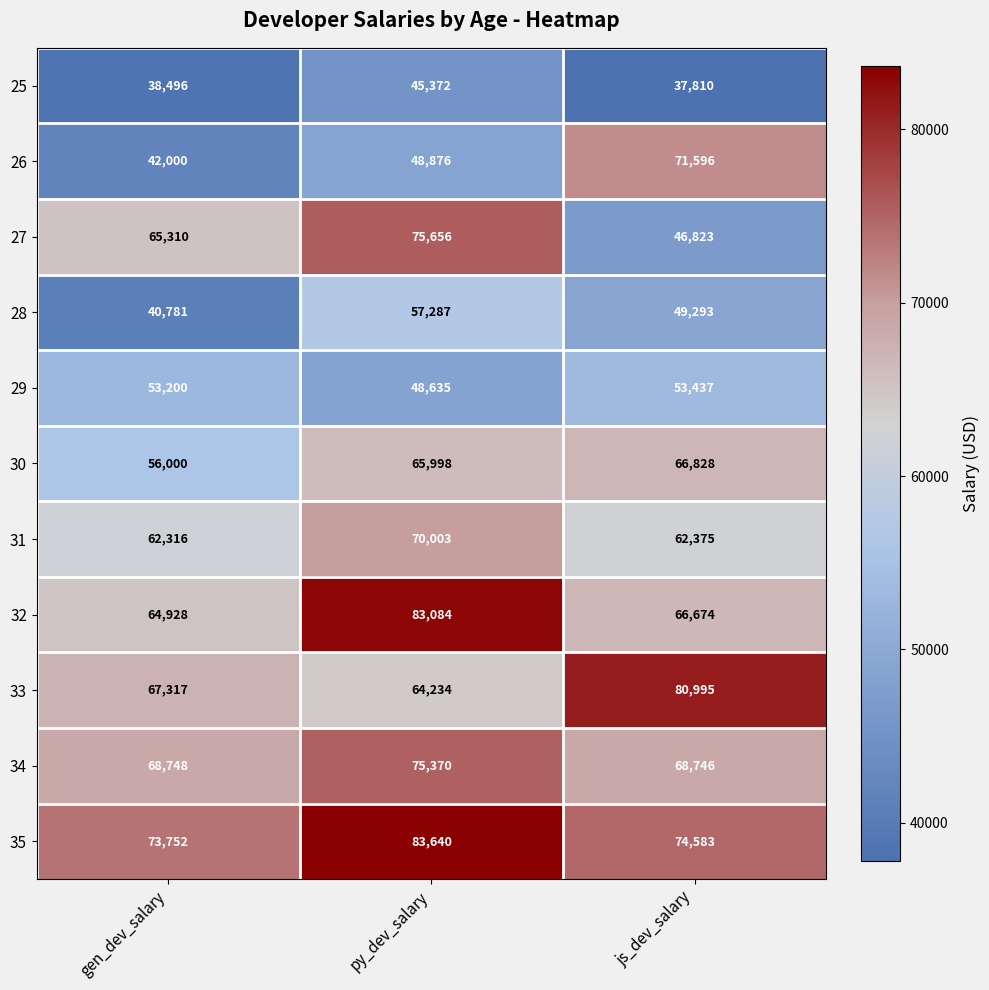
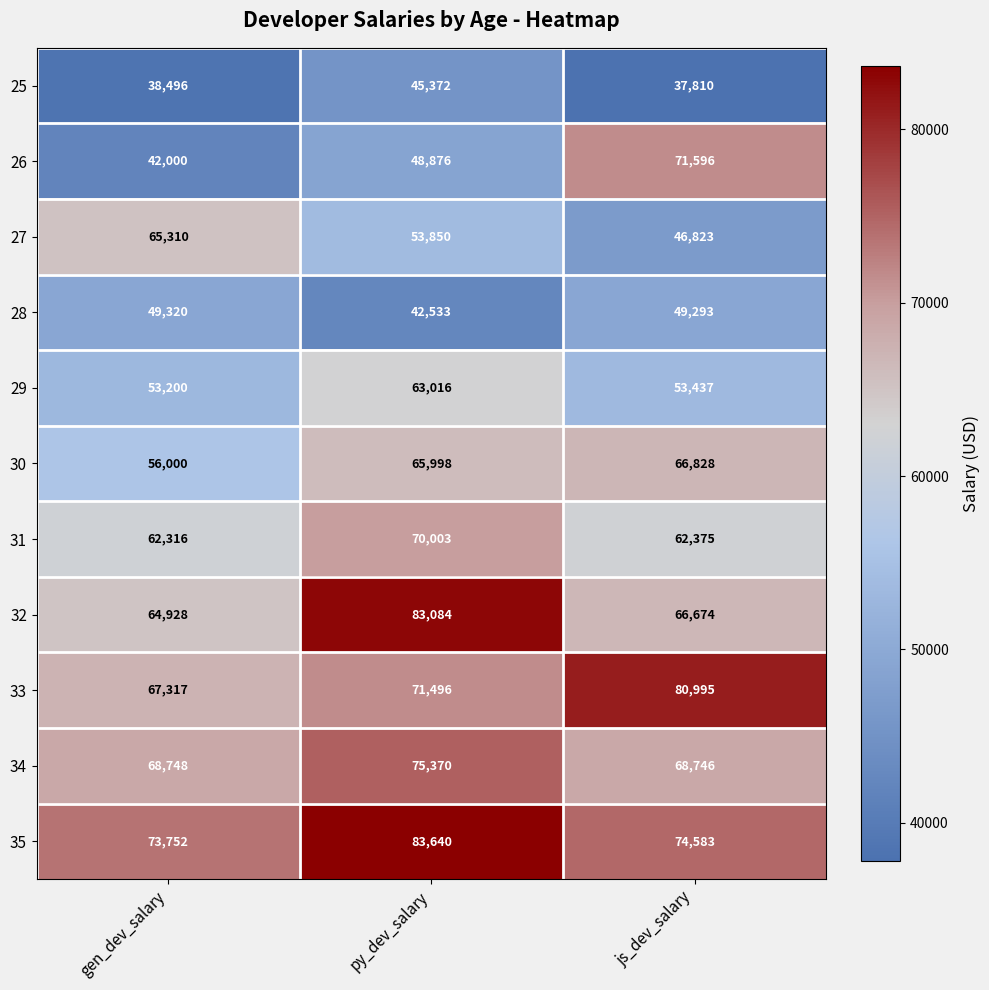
  {
    "25": {
      "gen_dev_salary": "38,496",
      "py_dev_salary": "45,372",
      "js_dev_salary": "37,810"
    },
    "26": {
      "gen_dev_salary": "42,000",
      "py_dev_salary": "48,876",
      "js_dev_salary": "71,596"
    },
    "27": {
      "gen_dev_salary": "65,310",
-     "py_dev_salary": "75,656",
+     "py_dev_salary": "53,850",
      "js_dev_salary": "46,823"
    },
    "28": {
-     "gen_dev_salary": "40,781",
-     "py_dev_salary": "57,287",
+     "gen_dev_salary": "49,320",
+     "py_dev_salary": "42,533",
      "js_dev_salary": "49,293"
    },
    "29": {
      "gen_dev_salary": "53,200",
-     "py_dev_salary": "48,635",
+     "py_dev_salary": "63,016",
      "js_dev_salary": "53,437"
    },
    "30": {
      "gen_dev_salary": "56,000",
      "py_dev_salary": "65,998",
      "js_dev_salary": "66,828"
    },
    "31": {
      "gen_dev_salary": "62,316",
      "py_dev_salary": "70,003",
      "js_dev_salary": "62,375"
    },
    "32": {
      "gen_dev_salary": "64,928",
      "py_dev_salary": "83,084",
      "js_dev_salary": "66,674"
    },
    "33": {
      "gen_dev_salary": "67,317",
-     "py_dev_salary": "64,234",
+     "py_dev_salary": "71,496",
      "js_dev_salary": "80,995"
    },
    "34": {
      "gen_dev_salary": "68,748",
      "py_dev_salary": "75,370",
      "js_dev_salary": "68,746"
    },
    "35": {
      "gen_dev_salary": "73,752",
      "py_dev_salary": "83,640",
      "js_dev_salary": "74,583"
    }
  }
